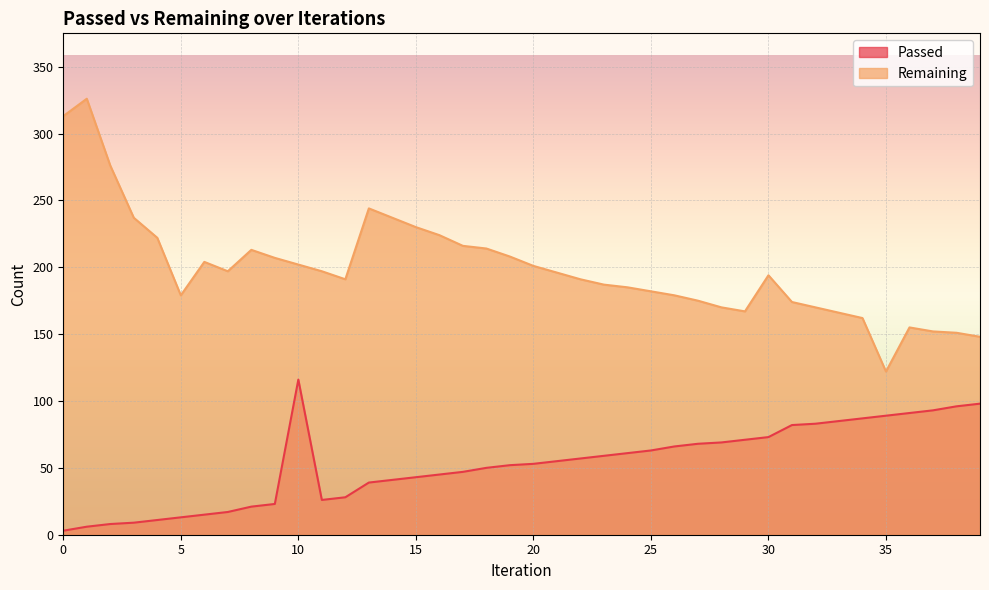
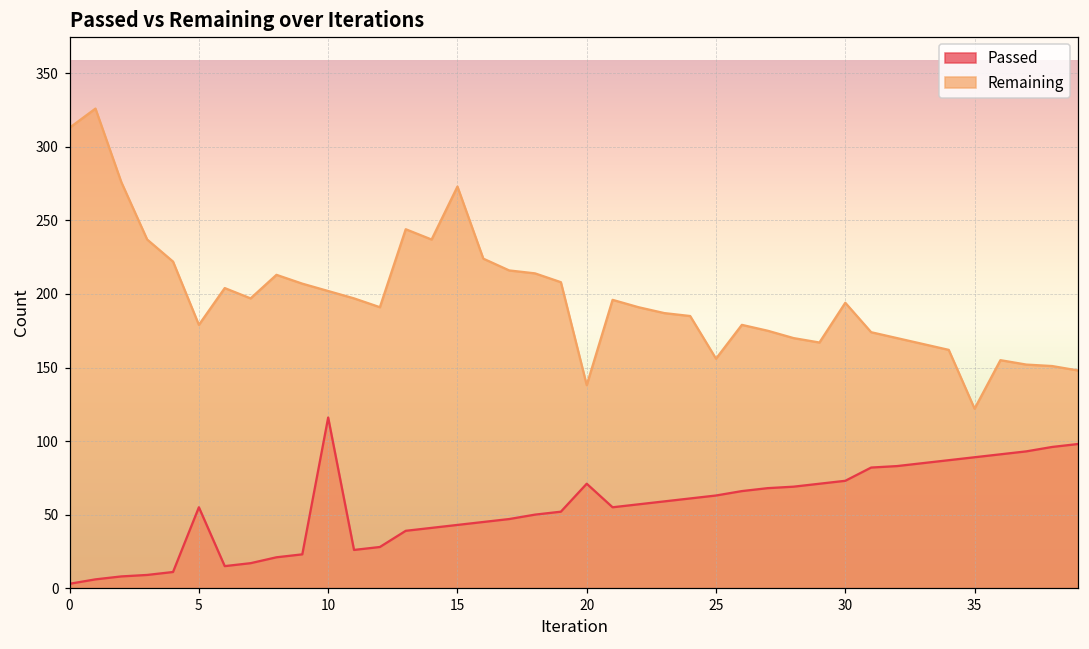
  {
    "Passed": {
      "0": 3,
-     "5": 13,
+     "5": 55,
      "10": 116,
      "15": 43,
-     "20": 53,
+     "20": 71,
      "25": 63,
      "30": 73,
      "35": 89
    },
    "Remaining": {
      "0": 313,
      "5": 179,
      "10": 202,
-     "15": 230,
-     "20": 201,
-     "25": 182,
+     "15": 273,
+     "20": 138,
+     "25": 156,
      "30": 194,
      "35": 122
    }
  }
